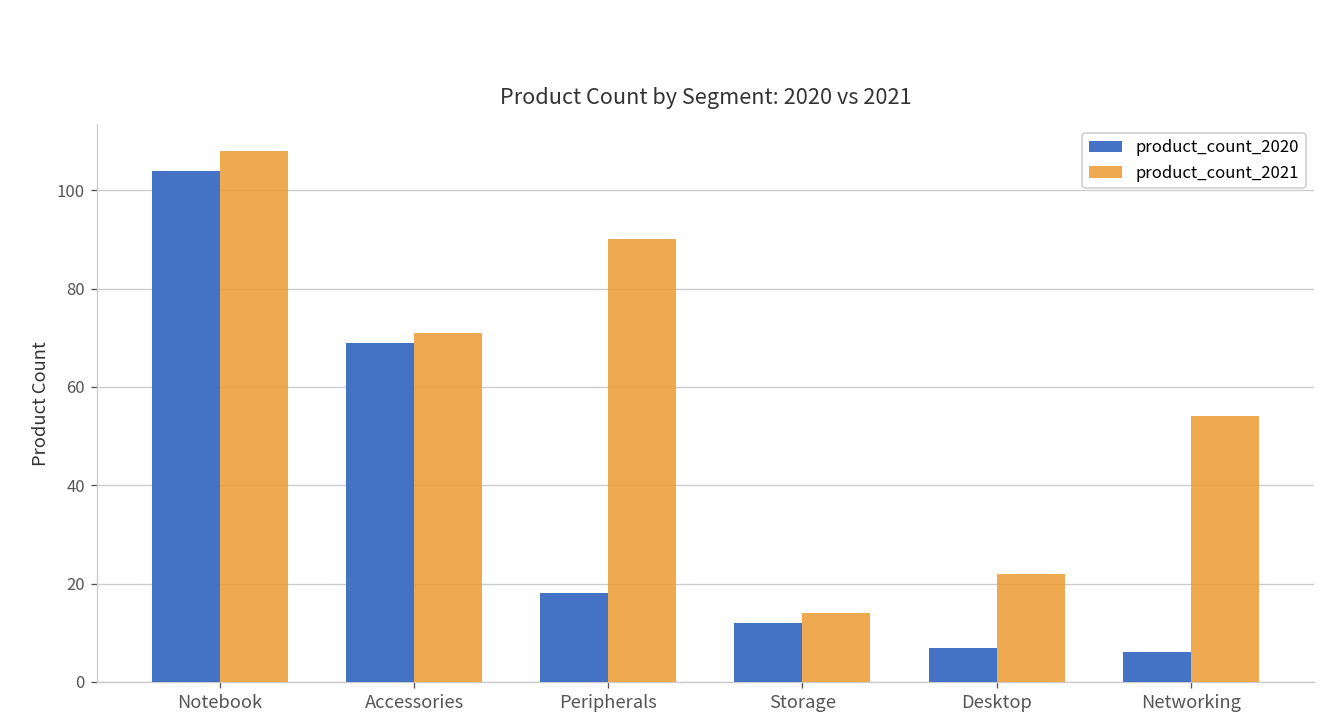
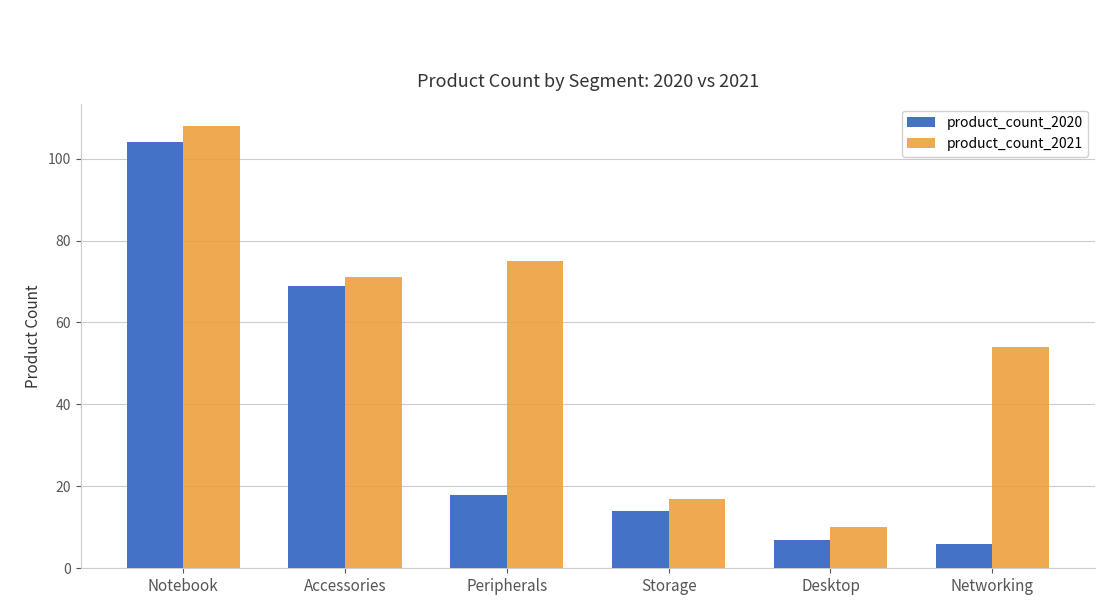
  {
    "product_count_2020": {
      "Notebook": 104,
      "Accessories": 69,
      "Peripherals": 18,
-     "Storage": 12,
+     "Storage": 14,
      "Desktop": 7,
      "Networking": 6
    },
    "product_count_2021": {
      "Notebook": 108,
      "Accessories": 71,
-     "Peripherals": 90,
-     "Storage": 14,
-     "Desktop": 22,
+     "Peripherals": 75,
+     "Storage": 17,
+     "Desktop": 10,
      "Networking": 54
    }
  }
